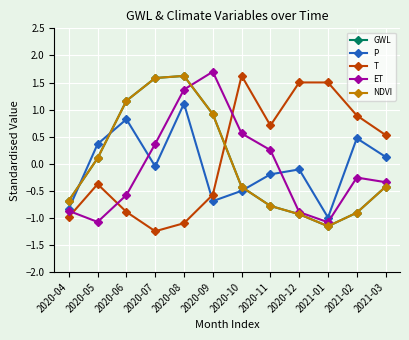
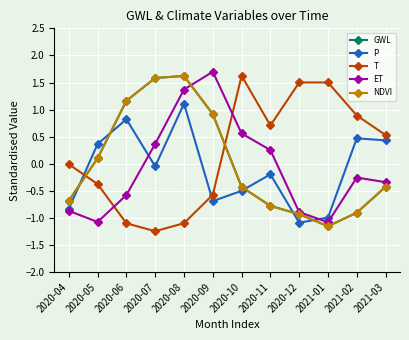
  {
    "NDVI": {
      "2020-04": -0.7,
      "2020-05": 0.1,
      "2020-06": 1.2,
      "2020-07": 1.6,
      "2020-08": 1.6,
      "2020-09": 0.9,
      "2020-10": -0.4,
      "2020-11": -0.8,
      "2021-01": -1.2,
      "2021-02": -0.9,
      "2021-03": -0.4
    },
    "P": {
      "2020-05": 0.4,
      "2020-06": 0.8,
      "2020-07": 0.0,
      "2020-08": 1.1,
      "2020-09": -0.7,
      "2020-10": -0.5,
      "2020-11": -0.2,
-     "2020-12": -0.1,
+     "2020-12": -1.1,
      "2021-01": -1.0,
      "2021-02": 0.5,
-     "2021-03": 0.1
+     "2021-03": 0.4
    },
    "T": {
-     "2020-04": -1.0,
+     "2020-04": 0.0,
      "2020-05": -0.4,
-     "2020-06": -0.9,
+     "2020-06": -1.1,
      "2020-07": -1.2,
      "2020-08": -1.1,
      "2020-09": -0.6,
      "2020-10": 1.6,
      "2020-11": 0.7,
      "2020-12": 1.5,
      "2021-01": 1.5,
      "2021-02": 0.9,
      "2021-03": 0.5
    },
    "ET": {
      "2020-05": -1.1,
      "2020-06": -0.6,
      "2020-07": 0.4,
      "2020-08": 1.4,
      "2020-09": 1.7,
      "2020-10": 0.6,
      "2020-11": 0.3,
      "2021-01": -1.1,
      "2021-02": -0.3,
      "2021-03": -0.3
    }
  }
